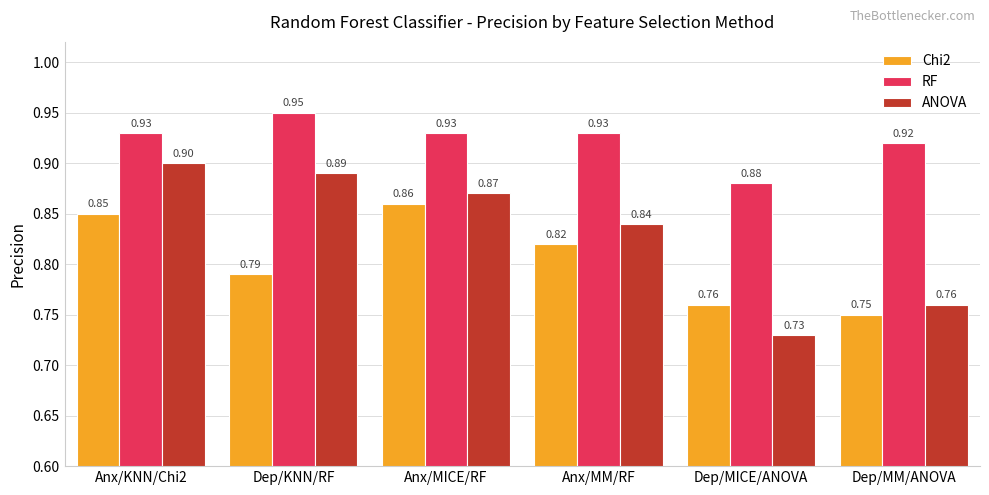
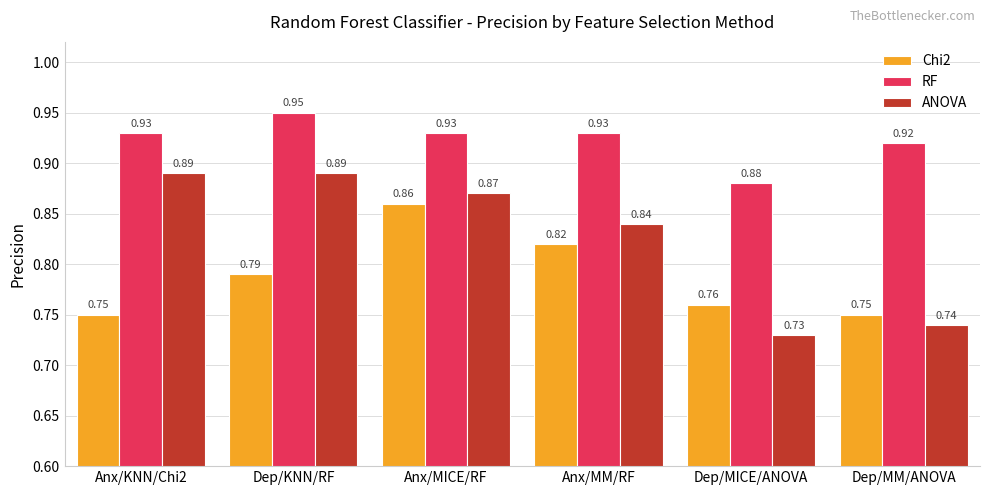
  {
    "Chi2": {
-     "Anx/KNN/Chi2": 0.85,
+     "Anx/KNN/Chi2": 0.75,
      "Dep/KNN/RF": 0.79,
      "Anx/MICE/RF": 0.86,
      "Anx/MM/RF": 0.82,
      "Dep/MICE/ANOVA": 0.76,
      "Dep/MM/ANOVA": 0.75
    },
    "RF": {
      "Anx/KNN/Chi2": 0.93,
      "Dep/KNN/RF": 0.95,
      "Anx/MICE/RF": 0.93,
      "Anx/MM/RF": 0.93,
      "Dep/MICE/ANOVA": 0.88,
      "Dep/MM/ANOVA": 0.92
    },
    "ANOVA": {
-     "Anx/KNN/Chi2": 0.90,
+     "Anx/KNN/Chi2": 0.89,
      "Dep/KNN/RF": 0.89,
      "Anx/MICE/RF": 0.87,
      "Anx/MM/RF": 0.84,
      "Dep/MICE/ANOVA": 0.73,
-     "Dep/MM/ANOVA": 0.76
+     "Dep/MM/ANOVA": 0.74
    }
  }
